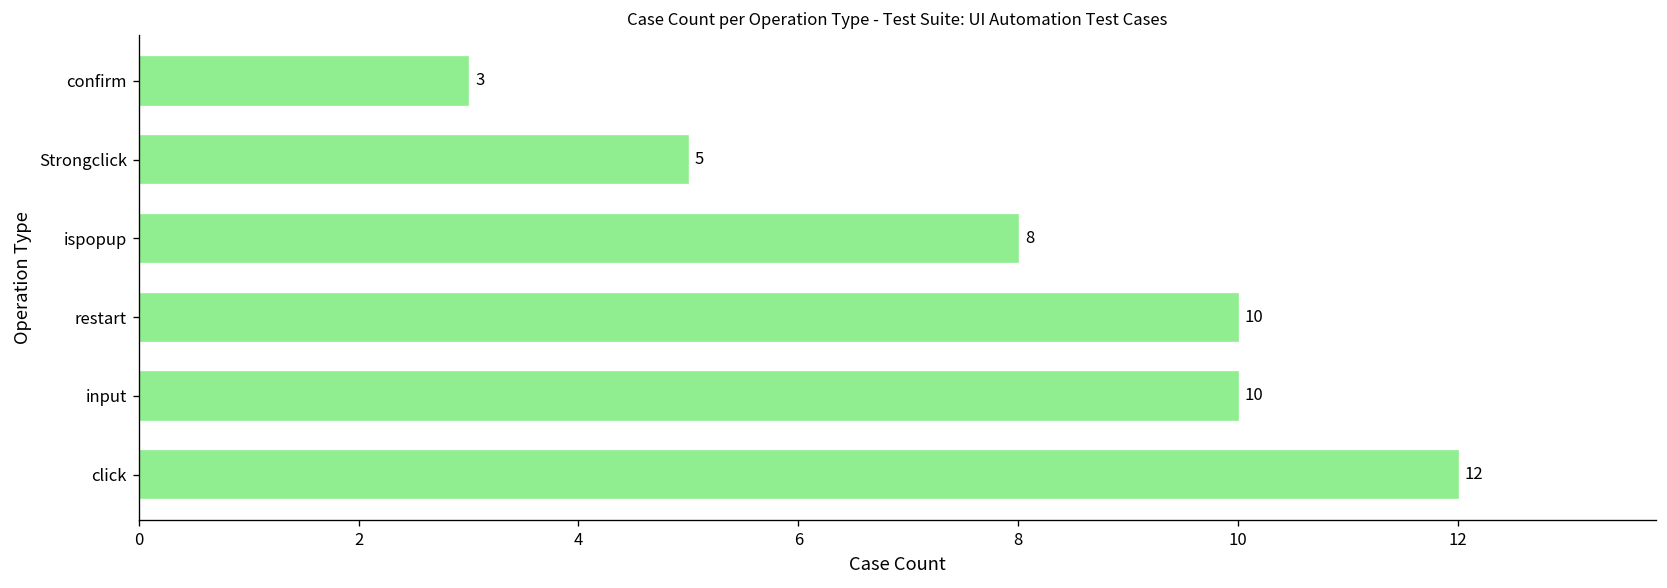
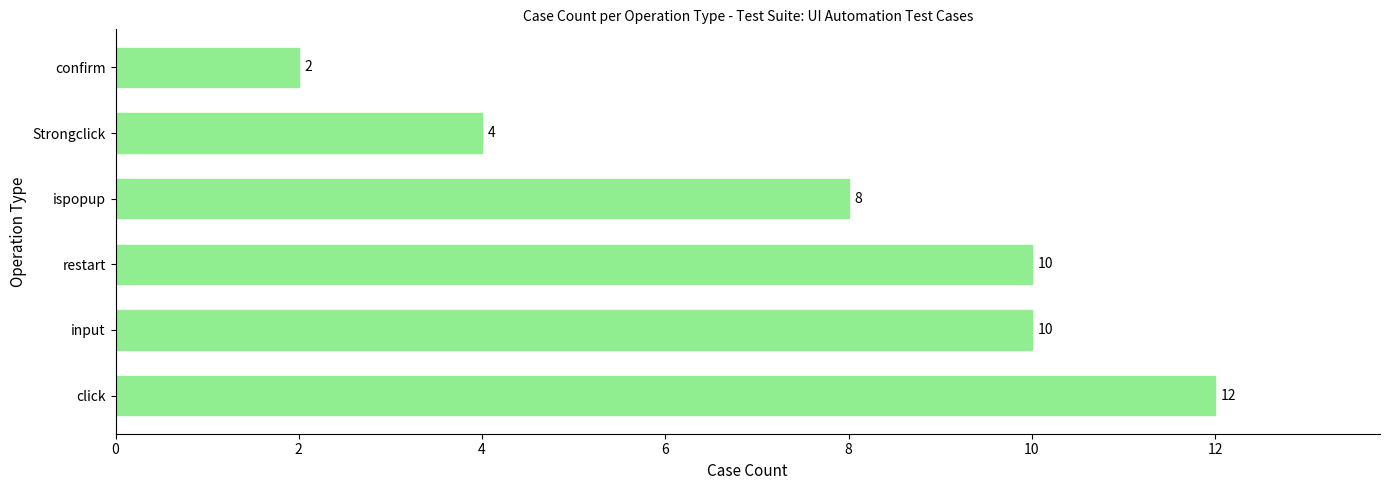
  {
-   "confirm": 3,
-   "Strongclick": 5,
+   "confirm": 2,
+   "Strongclick": 4,
    "ispopup": 8,
    "restart": 10,
    "input": 10,
    "click": 12
  }
